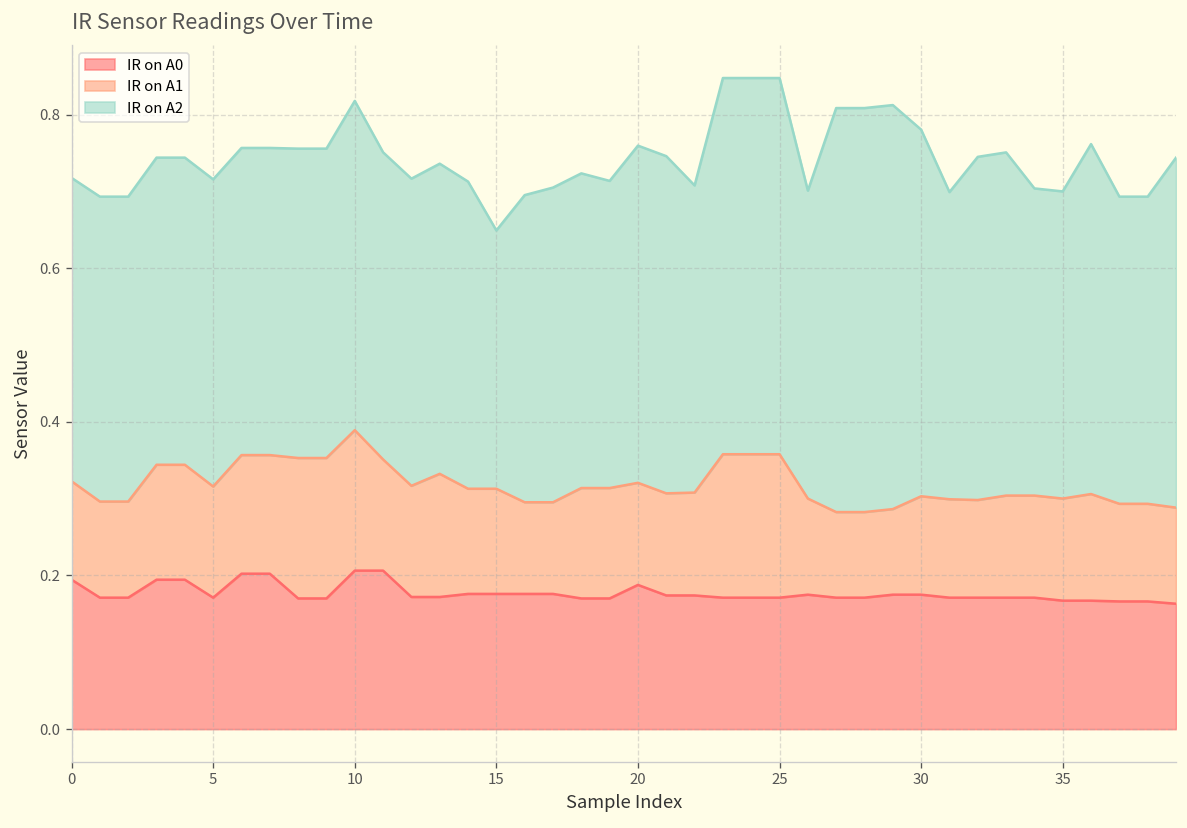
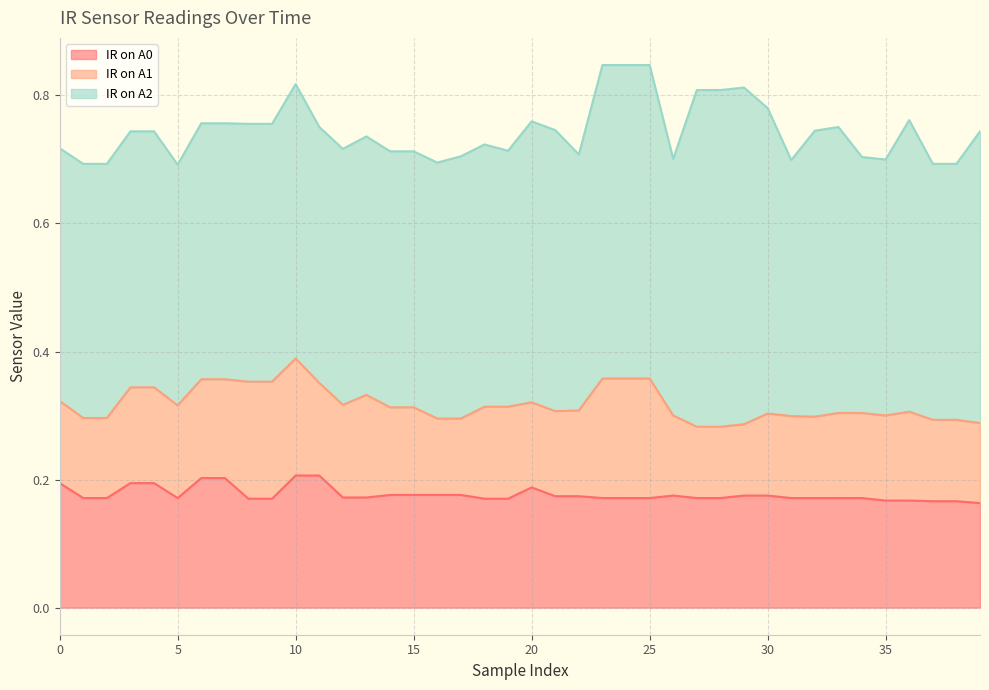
  {
    "IR on A2": {
      "0": 0.39,
-     "5": 0.40,
+     "5": 0.38,
      "10": 0.43,
-     "15": 0.34,
+     "15": 0.40,
      "20": 0.44,
      "25": 0.49,
      "30": 0.48,
      "35": 0.40
    }
  }
